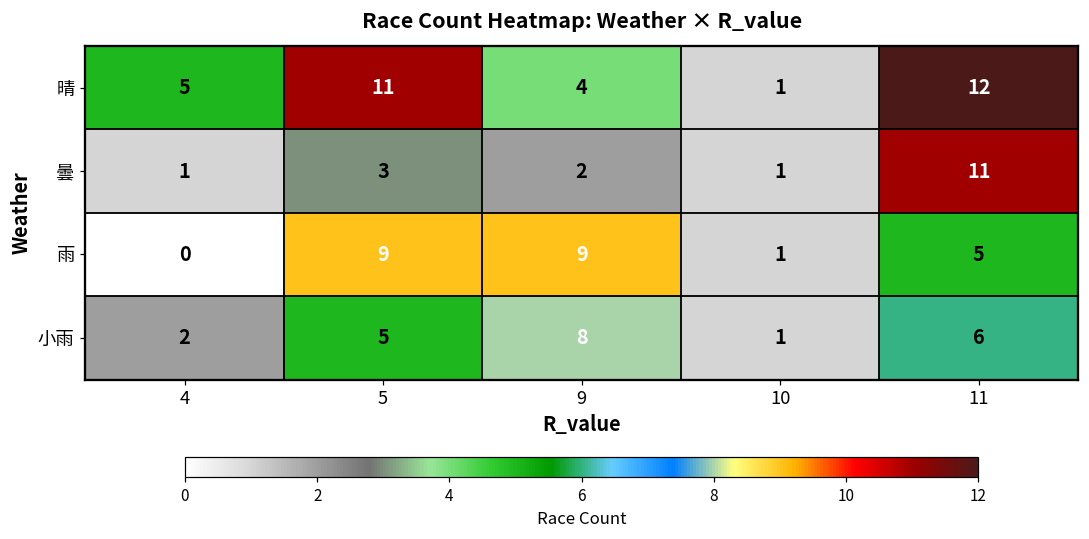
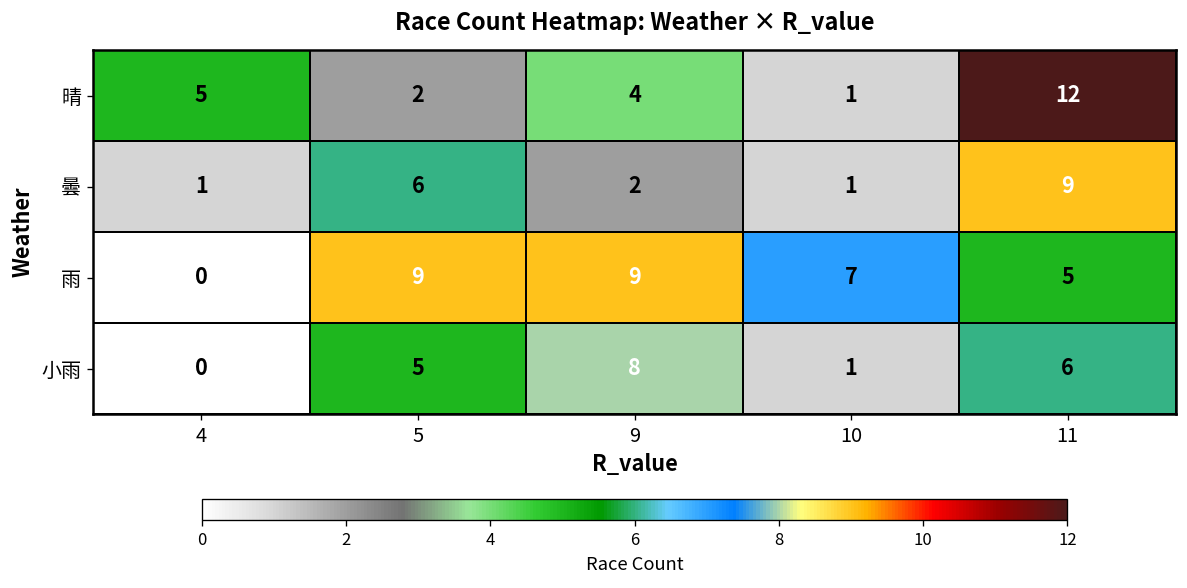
  {
    "晴": {
      "4": 5,
-     "5": 11,
+     "5": 2,
      "9": 4,
      "10": 1,
      "11": 12
    },
    "曇": {
      "4": 1,
-     "5": 3,
+     "5": 6,
      "9": 2,
      "10": 1,
-     "11": 11
+     "11": 9
    },
    "雨": {
      "4": 0,
      "5": 9,
      "9": 9,
-     "10": 1,
+     "10": 7,
      "11": 5
    },
    "小雨": {
-     "4": 2,
+     "4": 0,
      "5": 5,
      "9": 8,
      "10": 1,
      "11": 6
    }
  }
